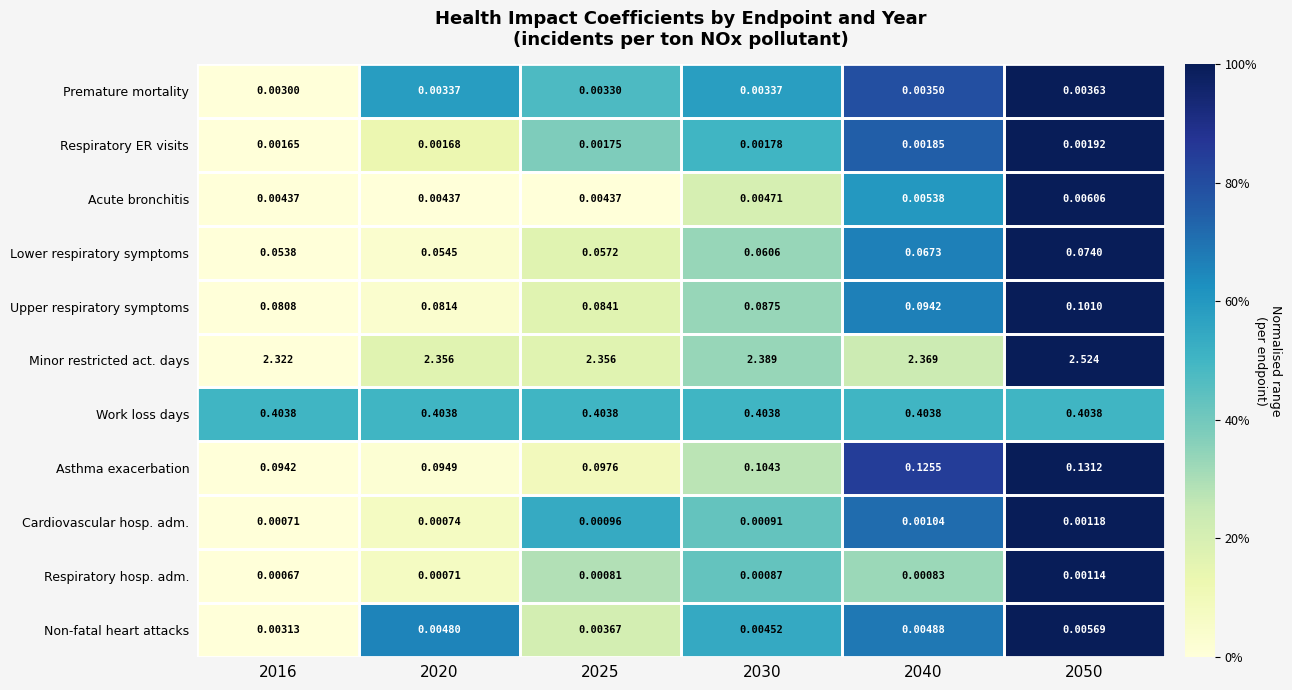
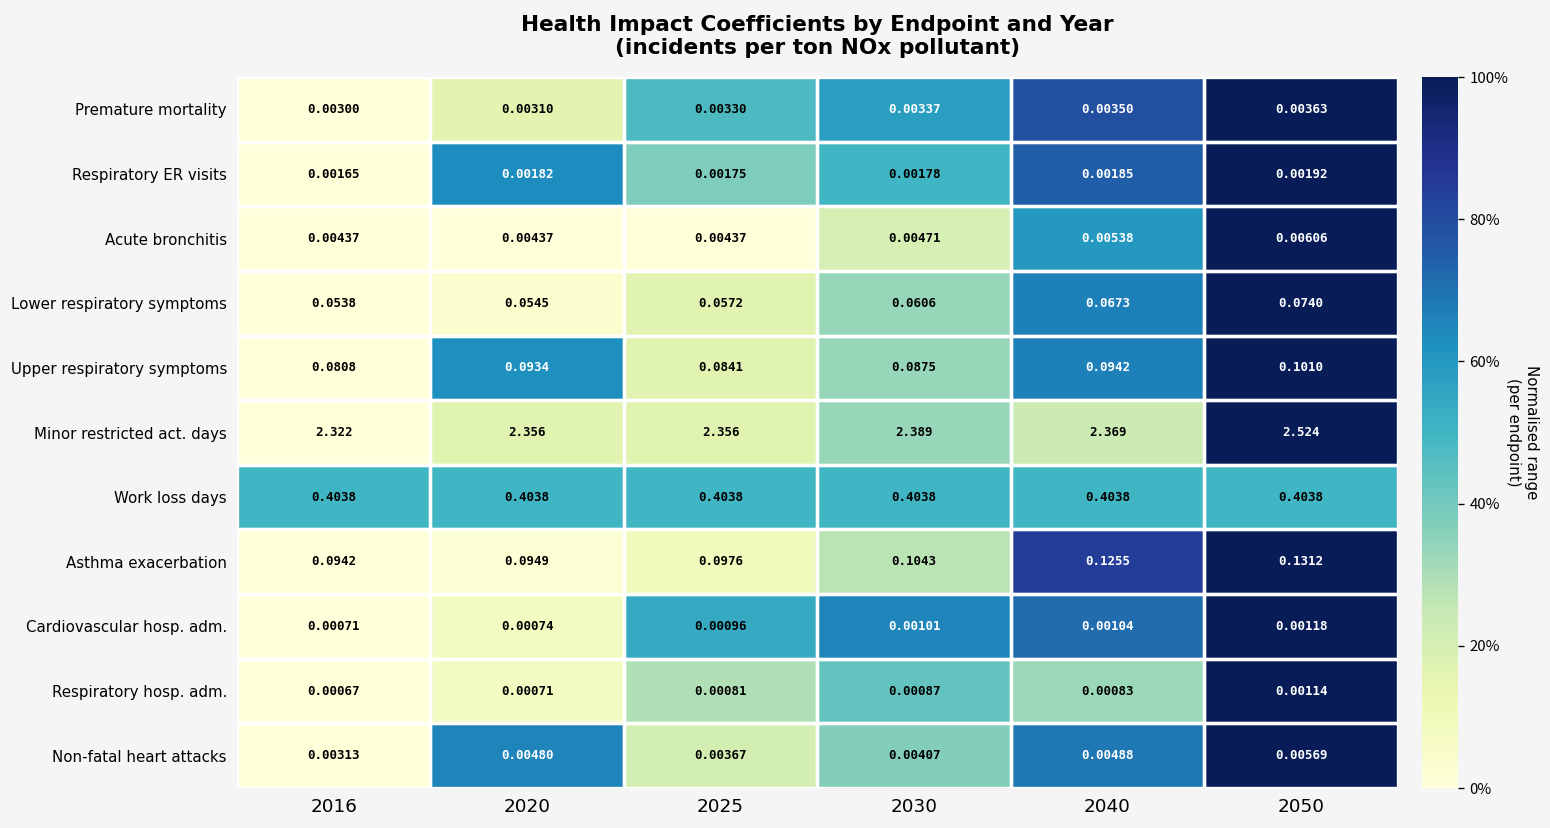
  {
    "Premature mortality": {
      "2016": 0.00300,
-     "2020": 0.00337,
+     "2020": 0.00310,
      "2025": 0.00330,
      "2030": 0.00337,
      "2040": 0.00350,
      "2050": 0.00363
    },
    "Respiratory ER visits": {
      "2016": 0.00165,
-     "2020": 0.00168,
+     "2020": 0.00182,
      "2025": 0.00175,
      "2030": 0.00178,
      "2040": 0.00185,
      "2050": 0.00192
    },
    "Acute bronchitis": {
      "2016": 0.00437,
      "2020": 0.00437,
      "2025": 0.00437,
      "2030": 0.00471,
      "2040": 0.00538,
      "2050": 0.00606
    },
    "Lower respiratory symptoms": {
      "2016": 0.0538,
      "2020": 0.0545,
      "2025": 0.0572,
      "2030": 0.0606,
      "2040": 0.0673,
      "2050": 0.0740
    },
    "Upper respiratory symptoms": {
      "2016": 0.0808,
-     "2020": 0.0814,
+     "2020": 0.0934,
      "2025": 0.0841,
      "2030": 0.0875,
      "2040": 0.0942,
      "2050": 0.1010
    },
    "Minor restricted act. days": {
      "2016": 2.322,
      "2020": 2.356,
      "2025": 2.356,
      "2030": 2.389,
      "2040": 2.369,
      "2050": 2.524
    },
    "Work loss days": {
      "2016": 0.4038,
      "2020": 0.4038,
      "2025": 0.4038,
      "2030": 0.4038,
      "2040": 0.4038,
      "2050": 0.4038
    },
    "Asthma exacerbation": {
      "2016": 0.0942,
      "2020": 0.0949,
      "2025": 0.0976,
      "2030": 0.1043,
      "2040": 0.1255,
      "2050": 0.1312
    },
    "Cardiovascular hosp. adm.": {
      "2016": 0.00071,
      "2020": 0.00074,
      "2025": 0.00096,
-     "2030": 0.00091,
+     "2030": 0.00101,
      "2040": 0.00104,
      "2050": 0.00118
    },
    "Respiratory hosp. adm.": {
      "2016": 0.00067,
      "2020": 0.00071,
      "2025": 0.00081,
      "2030": 0.00087,
      "2040": 0.00083,
      "2050": 0.00114
    },
    "Non-fatal heart attacks": {
      "2016": 0.00313,
      "2020": 0.00480,
      "2025": 0.00367,
-     "2030": 0.00452,
+     "2030": 0.00407,
      "2040": 0.00488,
      "2050": 0.00569
    }
  }
